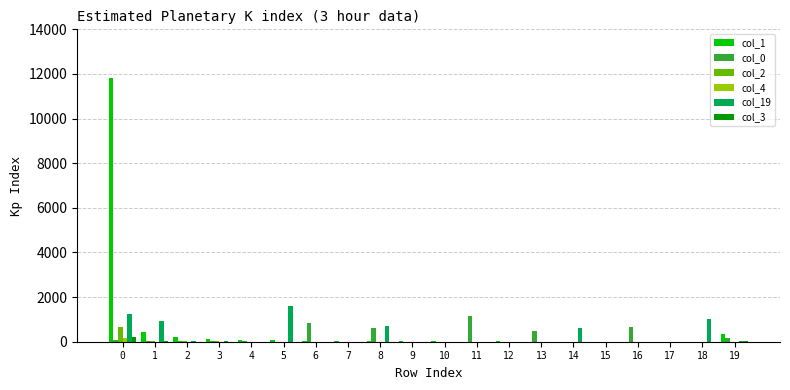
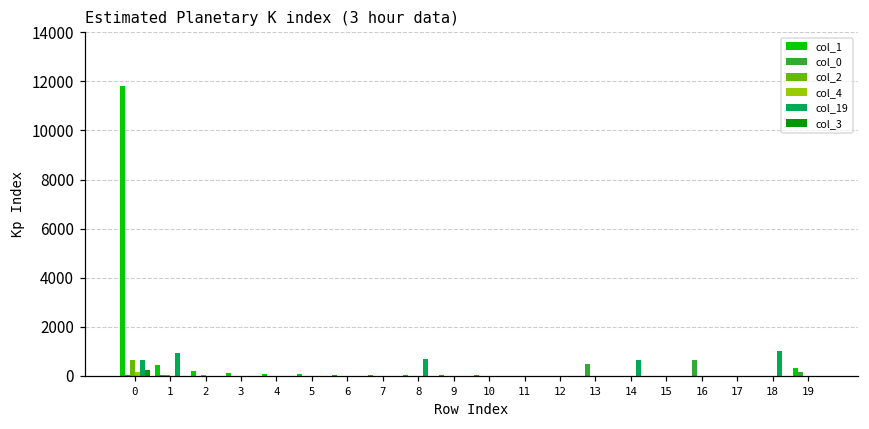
  {
    "col_0": {
-     "6": 800,
-     "8": 600,
-     "11": 1200,
+     "6": 0,
+     "8": 0,
+     "11": 0,
      "13": 500,
      "15": 0,
      "16": 600,
      "19": 200
    },
    "col_19": {
-     "0": 1200,
+     "0": 600,
      "1": 900,
-     "5": 1600,
+     "5": 0,
      "8": 700,
      "14": 600,
      "15": 0,
      "18": 1000
    }
  }
